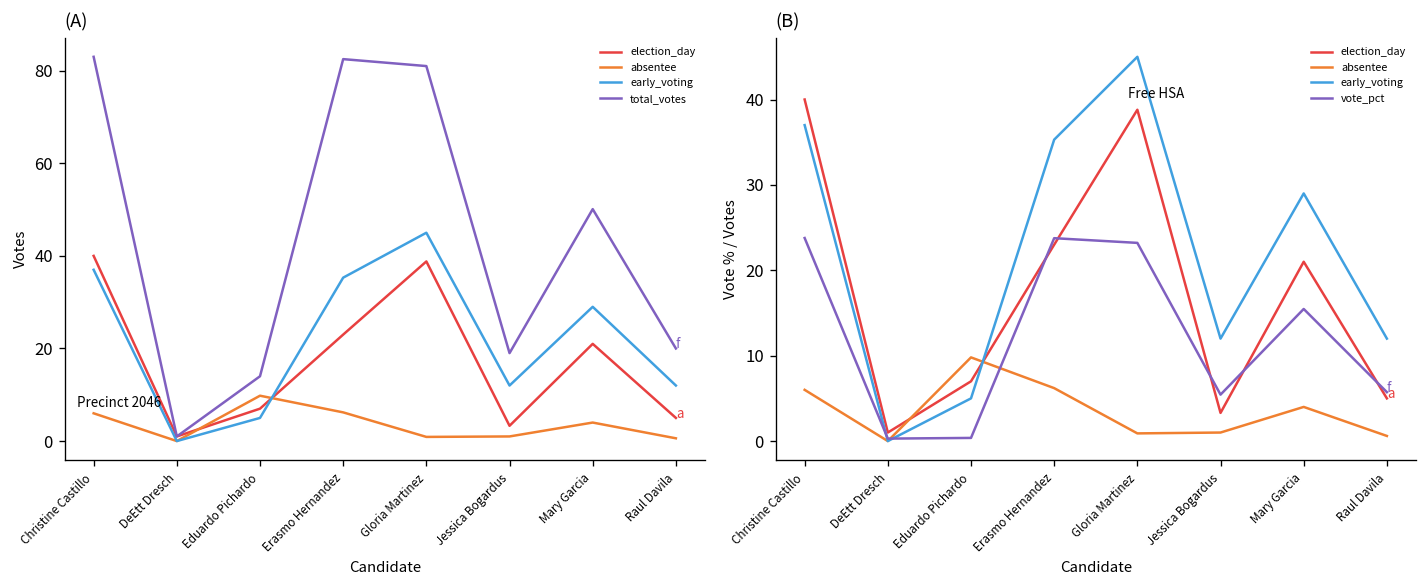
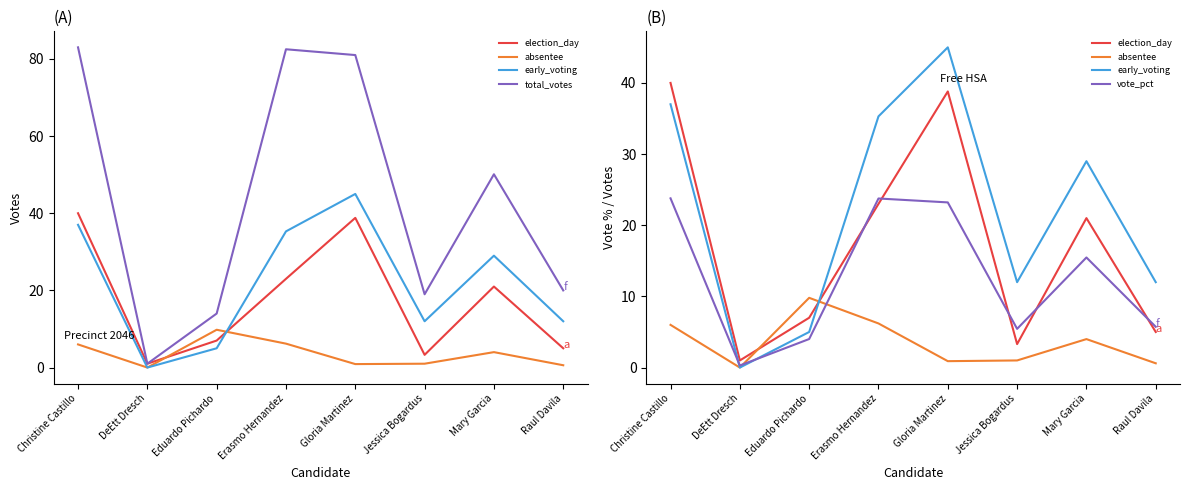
  {
    "(A)": {
      "election_day": {
        "Christine Castillo": 40,
        "Eduardo Pichardo": 7,
        "Erasmo Hernandez": 23,
        "Gloria Martinez": 39,
        "Jessica Bogardus": 3,
        "Mary Garcia": 21,
        "Raul Davila": 5
      },
      "absentee": {
        "Eduardo Pichardo": 10,
        "Erasmo Hernandez": 6,
        "Gloria Martinez": 1,
        "Jessica Bogardus": 1,
        "Mary Garcia": 4,
        "Raul Davila": 1
      },
      "early_voting": {
        "Christine Castillo": 37,
        "Eduardo Pichardo": 5,
        "Erasmo Hernandez": 35,
        "Gloria Martinez": 45,
        "Jessica Bogardus": 12,
        "Mary Garcia": 29,
        "Raul Davila": 12
      },
      "total_votes": {
        "Christine Castillo": 83,
        "Eduardo Pichardo": 14,
        "Erasmo Hernandez": 83,
        "Gloria Martinez": 81,
        "Jessica Bogardus": 19,
        "Mary Garcia": 50,
        "Raul Davila": 20
      }
    },
    "(B)": {
      "election_day": {
        "Christine Castillo": 40,
        "DeEtt Dresch": 1,
        "Eduardo Pichardo": 7,
        "Erasmo Hernandez": 23,
        "Gloria Martinez": 39,
        "Jessica Bogardus": 3,
        "Mary Garcia": 21,
        "Raul Davila": 5
      },
      "absentee": {
        "Christine Castillo": 6,
        "Eduardo Pichardo": 10,
        "Erasmo Hernandez": 6,
        "Gloria Martinez": 1,
        "Jessica Bogardus": 1,
        "Mary Garcia": 4,
        "Raul Davila": 1
      },
      "early_voting": {
        "Christine Castillo": 37,
        "Eduardo Pichardo": 5,
        "Erasmo Hernandez": 35,
        "Gloria Martinez": 45,
        "Jessica Bogardus": 12,
        "Mary Garcia": 29,
        "Raul Davila": 12
      },
      "vote_pct": {
        "Christine Castillo": 24,
-       "Eduardo Pichardo": 0,
+       "Eduardo Pichardo": 4,
        "Erasmo Hernandez": 24,
        "Gloria Martinez": 23,
        "Jessica Bogardus": 5,
        "Mary Garcia": 15,
        "Raul Davila": 6
      }
    }
  }
